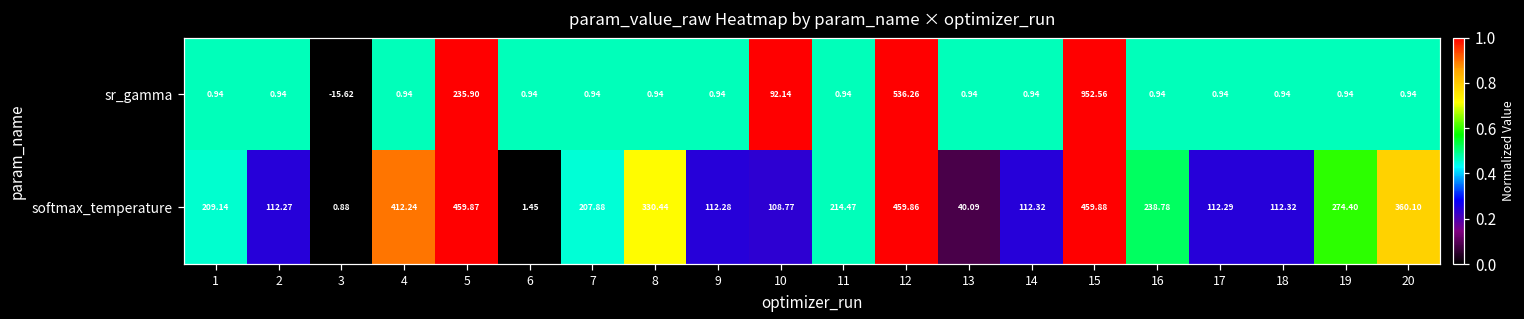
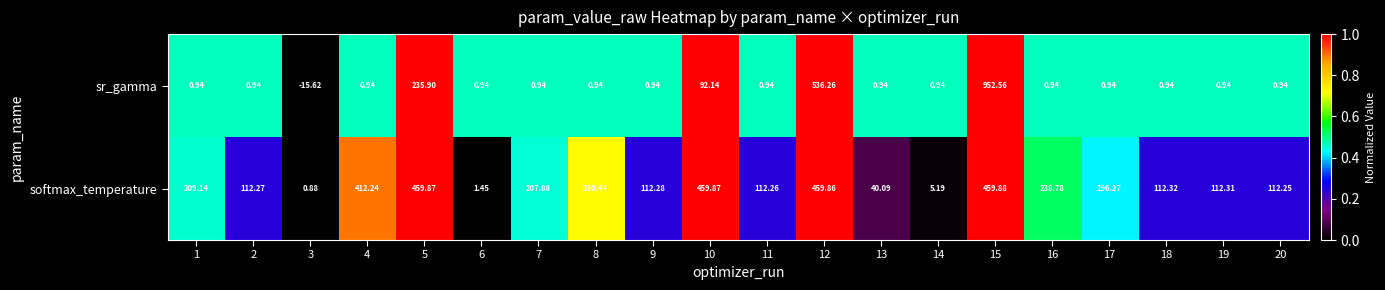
  {
    "sr_gamma": {
      "1": 0.94,
      "2": 0.94,
      "3": -15.62,
      "4": 0.94,
      "5": 235.90,
      "6": 0.94,
      "7": 0.94,
      "8": 0.94,
      "9": 0.94,
      "10": 92.14,
      "11": 0.94,
      "12": 536.26,
      "13": 0.94,
      "14": 0.94,
      "15": 952.56,
      "16": 0.94,
      "17": 0.94,
      "18": 0.94,
      "19": 0.94,
      "20": 0.94
    },
    "softmax_temperature": {
      "1": 209.14,
      "2": 112.27,
      "3": 0.88,
      "4": 412.24,
      "5": 459.87,
      "6": 1.45,
      "7": 207.88,
      "8": 330.44,
      "9": 112.28,
-     "10": 108.77,
-     "11": 214.47,
+     "10": 459.87,
+     "11": 112.26,
      "12": 459.86,
      "13": 40.09,
-     "14": 112.32,
+     "14": 5.19,
      "15": 459.88,
      "16": 238.78,
-     "17": 112.29,
+     "17": 196.27,
      "18": 112.32,
-     "19": 274.40,
-     "20": 360.10
+     "19": 112.31,
+     "20": 112.25
    }
  }
